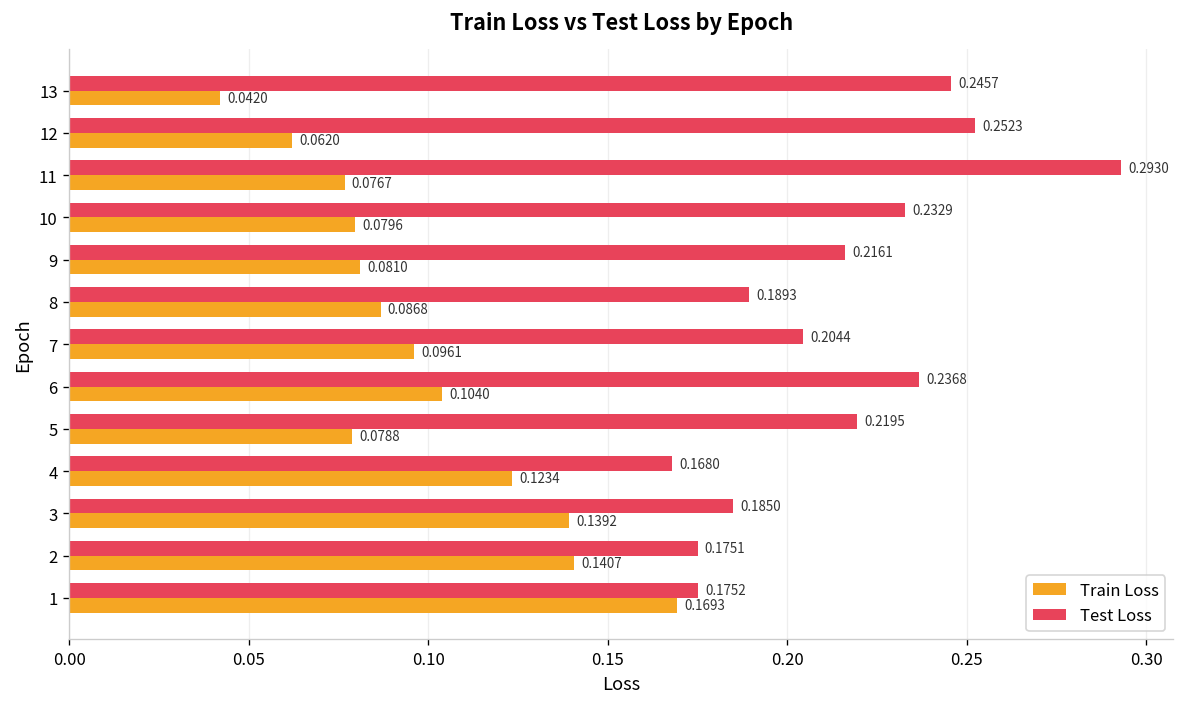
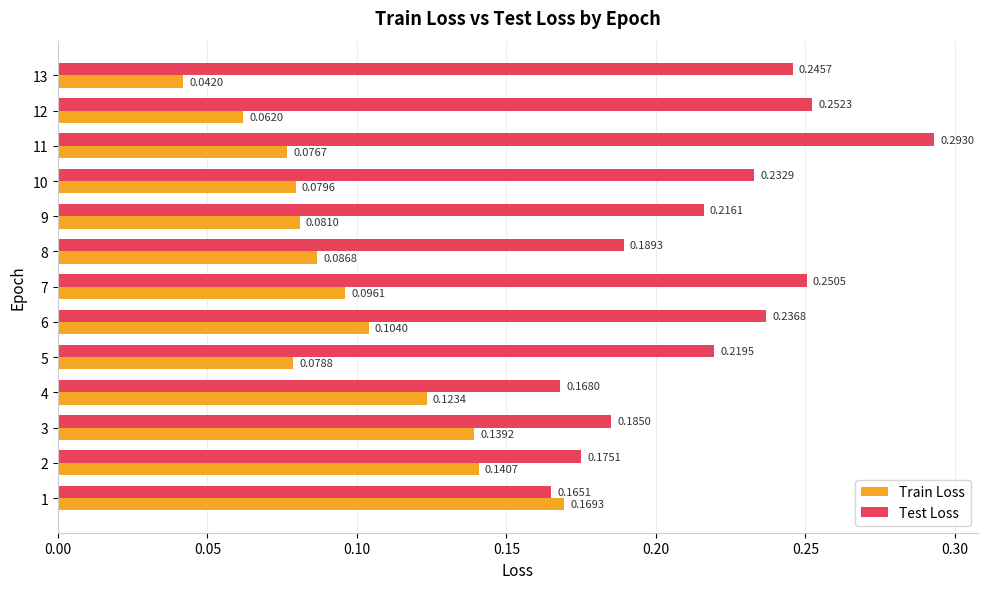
  {
    "Train Loss": {
      "13": 0.0420,
      "12": 0.0620,
      "11": 0.0767,
      "10": 0.0796,
      "9": 0.0810,
      "8": 0.0868,
      "7": 0.0961,
      "6": 0.1040,
      "5": 0.0788,
      "4": 0.1234,
      "3": 0.1392,
      "2": 0.1407,
      "1": 0.1693
    },
    "Test Loss": {
      "13": 0.2457,
      "12": 0.2523,
      "11": 0.2930,
      "10": 0.2329,
      "9": 0.2161,
      "8": 0.1893,
-     "7": 0.2044,
+     "7": 0.2505,
      "6": 0.2368,
      "5": 0.2195,
      "4": 0.1680,
      "3": 0.1850,
      "2": 0.1751,
-     "1": 0.1752
+     "1": 0.1651
    }
  }
